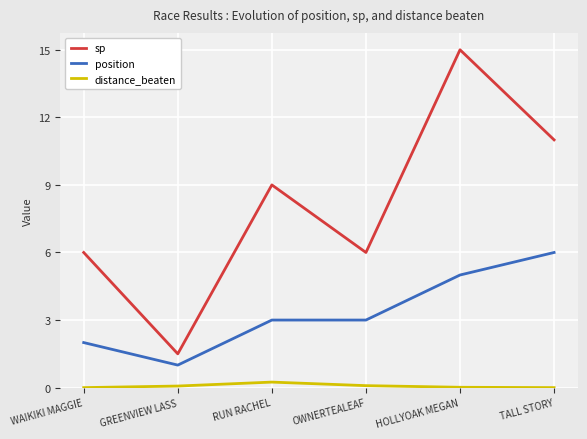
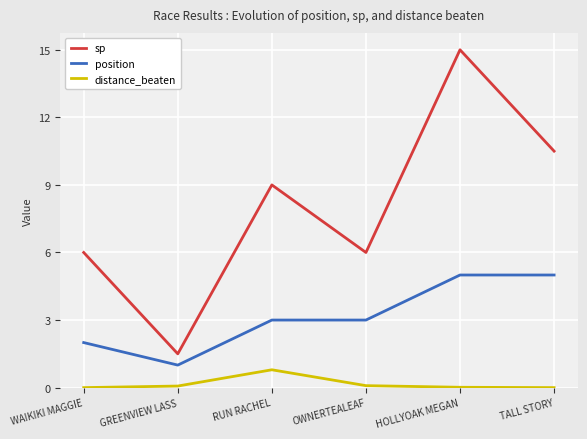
  {
    "sp": {
      "WAIKIKI MAGGIE": 6.0,
      "GREENVIEW LASS": 1.5,
      "RUN RACHEL": 9.0,
      "OWNERTEALEAF": 6.0,
      "HOLLYOAK MEGAN": 15.0,
-     "TALL STORY": 11.0
+     "TALL STORY": 10.5
    },
    "position": {
      "WAIKIKI MAGGIE": 2,
      "GREENVIEW LASS": 1,
      "RUN RACHEL": 3,
      "OWNERTEALEAF": 3,
      "HOLLYOAK MEGAN": 5,
-     "TALL STORY": 6
+     "TALL STORY": 5
    },
    "distance_beaten": {
      "WAIKIKI MAGGIE": 0.0,
      "GREENVIEW LASS": 0.1,
-     "RUN RACHEL": 0.2,
+     "RUN RACHEL": 0.8,
      "OWNERTEALEAF": 0.1,
      "HOLLYOAK MEGAN": 0.0,
      "TALL STORY": 0.0
    }
  }
